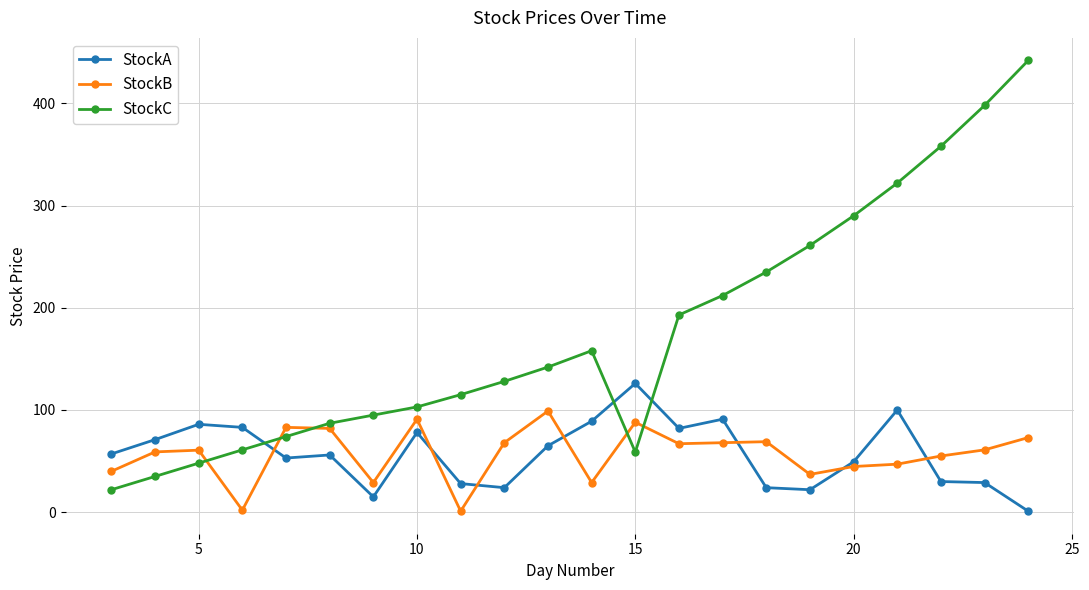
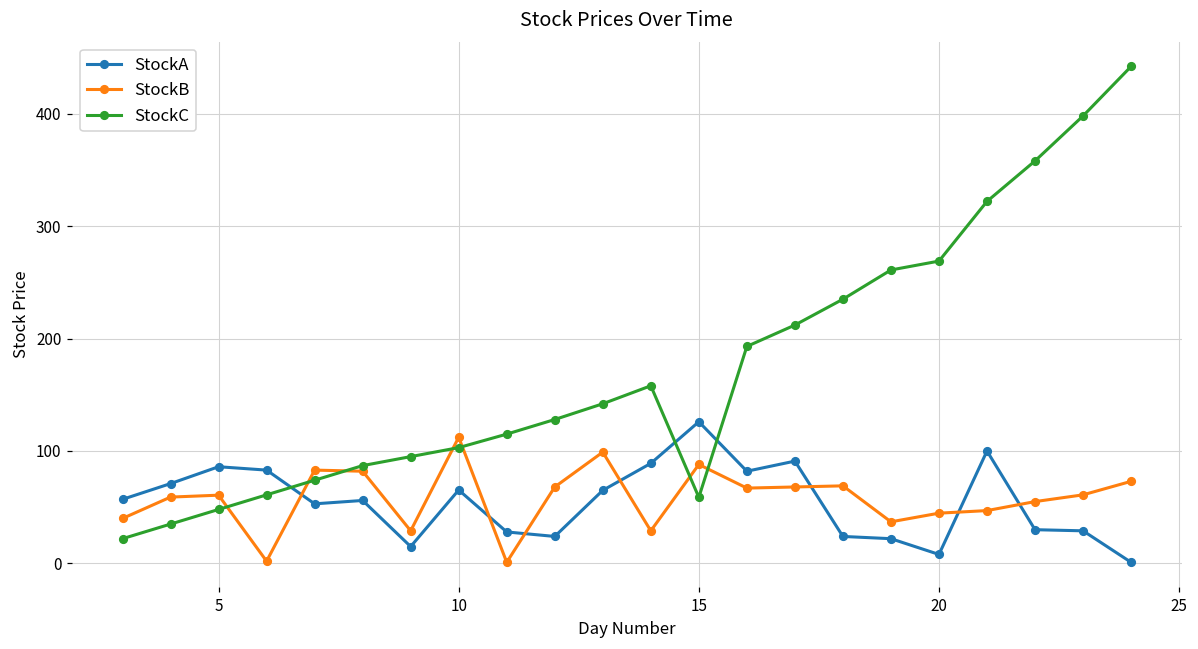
  {
    "StockA": {
      "5": 86,
-     "10": 78,
+     "10": 65,
      "15": 126,
-     "20": 49
+     "20": 8
    },
    "StockB": {
      "5": 61,
-     "10": 91,
+     "10": 112,
      "15": 88,
      "20": 45
    },
    "StockC": {
      "5": 48,
      "10": 103,
      "15": 59,
-     "20": 290
+     "20": 269
    }
  }
